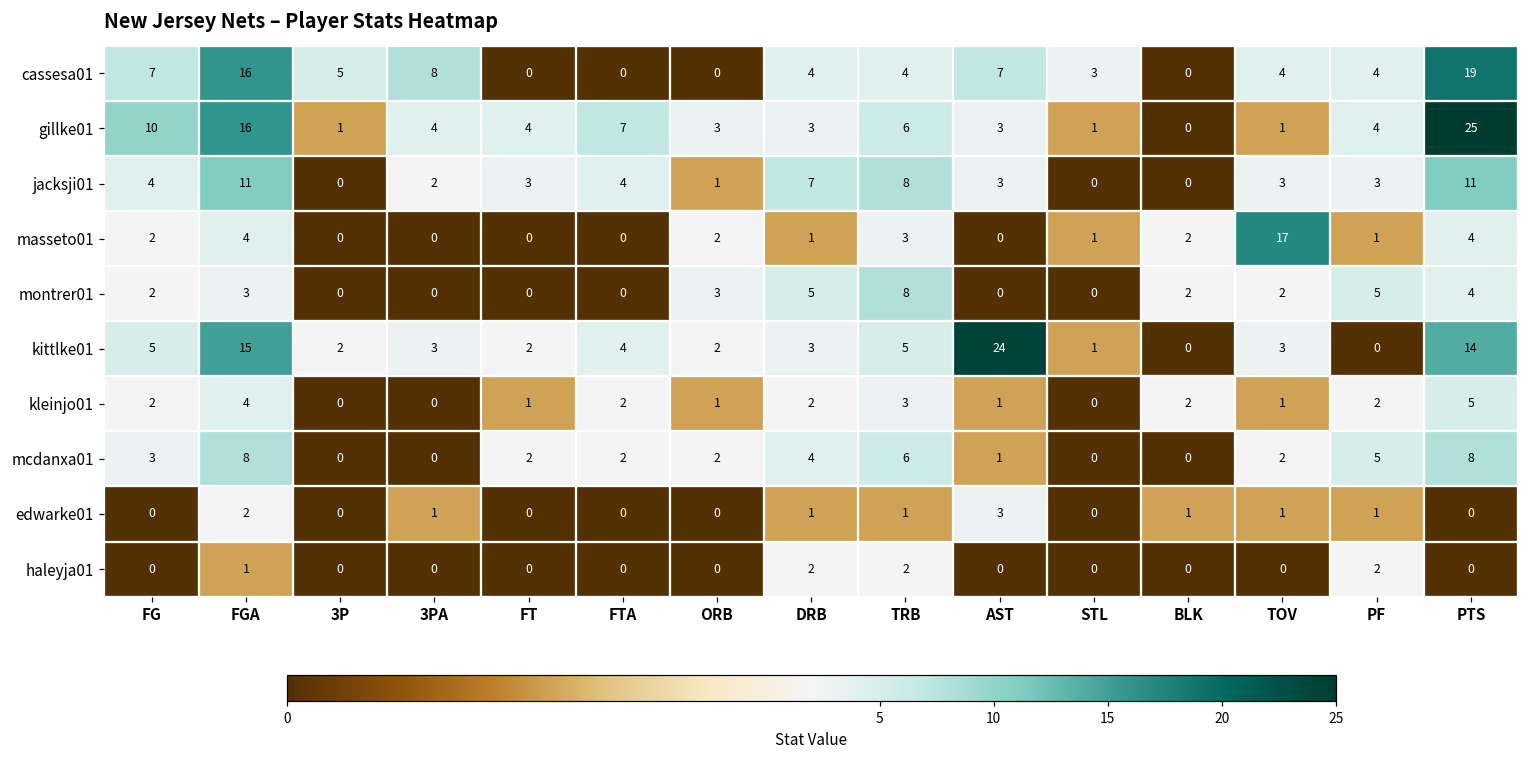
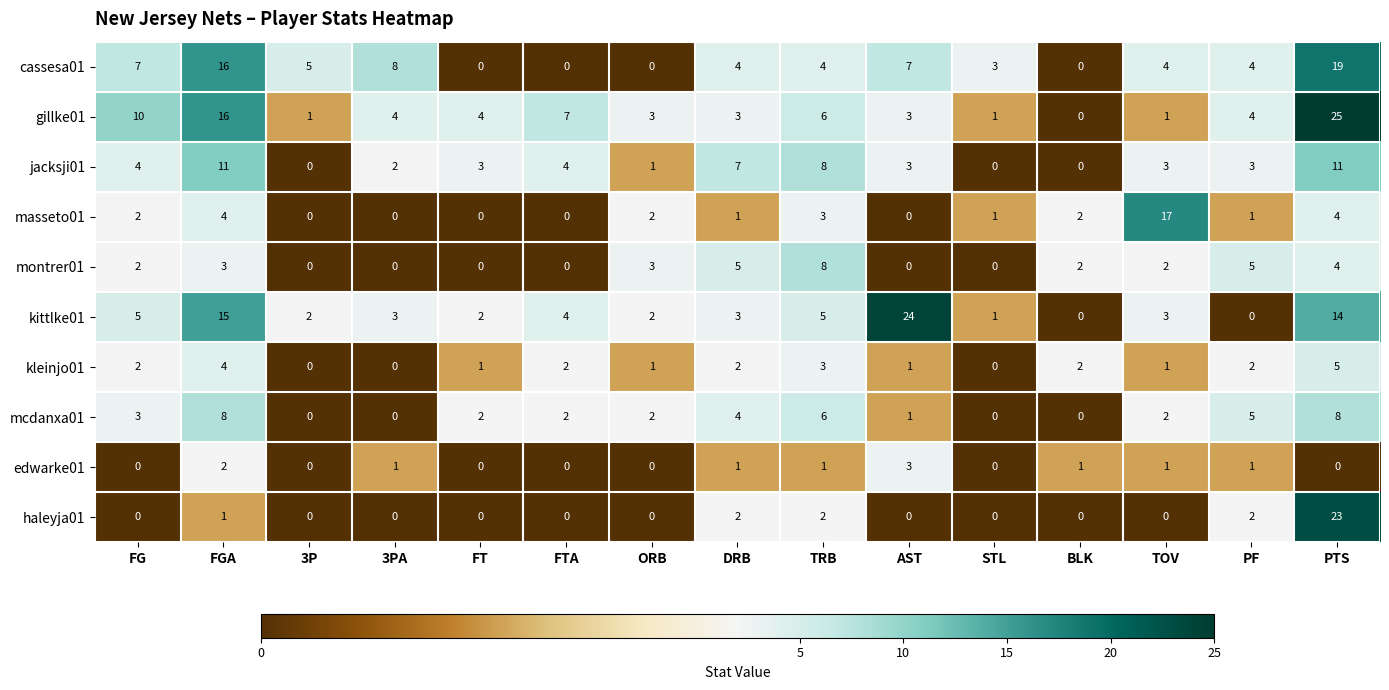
  {
    "cassesa01": {
      "FG": 7,
      "FGA": 16,
      "3P": 5,
      "3PA": 8,
      "FT": 0,
      "FTA": 0,
      "ORB": 0,
      "DRB": 4,
      "TRB": 4,
      "AST": 7,
      "STL": 3,
      "BLK": 0,
      "TOV": 4,
      "PF": 4,
      "PTS": 19
    },
    "gillke01": {
      "FG": 10,
      "FGA": 16,
      "3P": 1,
      "3PA": 4,
      "FT": 4,
      "FTA": 7,
      "ORB": 3,
      "DRB": 3,
      "TRB": 6,
      "AST": 3,
      "STL": 1,
      "BLK": 0,
      "TOV": 1,
      "PF": 4,
      "PTS": 25
    },
    "jacksji01": {
      "FG": 4,
      "FGA": 11,
      "3P": 0,
      "3PA": 2,
      "FT": 3,
      "FTA": 4,
      "ORB": 1,
      "DRB": 7,
      "TRB": 8,
      "AST": 3,
      "STL": 0,
      "BLK": 0,
      "TOV": 3,
      "PF": 3,
      "PTS": 11
    },
    "masseto01": {
      "FG": 2,
      "FGA": 4,
      "3P": 0,
      "3PA": 0,
      "FT": 0,
      "FTA": 0,
      "ORB": 2,
      "DRB": 1,
      "TRB": 3,
      "AST": 0,
      "STL": 1,
      "BLK": 2,
      "TOV": 17,
      "PF": 1,
      "PTS": 4
    },
    "montrer01": {
      "FG": 2,
      "FGA": 3,
      "3P": 0,
      "3PA": 0,
      "FT": 0,
      "FTA": 0,
      "ORB": 3,
      "DRB": 5,
      "TRB": 8,
      "AST": 0,
      "STL": 0,
      "BLK": 2,
      "TOV": 2,
      "PF": 5,
      "PTS": 4
    },
    "kittlke01": {
      "FG": 5,
      "FGA": 15,
      "3P": 2,
      "3PA": 3,
      "FT": 2,
      "FTA": 4,
      "ORB": 2,
      "DRB": 3,
      "TRB": 5,
      "AST": 24,
      "STL": 1,
      "BLK": 0,
      "TOV": 3,
      "PF": 0,
      "PTS": 14
    },
    "kleinjo01": {
      "FG": 2,
      "FGA": 4,
      "3P": 0,
      "3PA": 0,
      "FT": 1,
      "FTA": 2,
      "ORB": 1,
      "DRB": 2,
      "TRB": 3,
      "AST": 1,
      "STL": 0,
      "BLK": 2,
      "TOV": 1,
      "PF": 2,
      "PTS": 5
    },
    "mcdanxa01": {
      "FG": 3,
      "FGA": 8,
      "3P": 0,
      "3PA": 0,
      "FT": 2,
      "FTA": 2,
      "ORB": 2,
      "DRB": 4,
      "TRB": 6,
      "AST": 1,
      "STL": 0,
      "BLK": 0,
      "TOV": 2,
      "PF": 5,
      "PTS": 8
    },
    "edwarke01": {
      "FG": 0,
      "FGA": 2,
      "3P": 0,
      "3PA": 1,
      "FT": 0,
      "FTA": 0,
      "ORB": 0,
      "DRB": 1,
      "TRB": 1,
      "AST": 3,
      "STL": 0,
      "BLK": 1,
      "TOV": 1,
      "PF": 1,
      "PTS": 0
    },
    "haleyja01": {
      "FG": 0,
      "FGA": 1,
      "3P": 0,
      "3PA": 0,
      "FT": 0,
      "FTA": 0,
      "ORB": 0,
      "DRB": 2,
      "TRB": 2,
      "AST": 0,
      "STL": 0,
      "BLK": 0,
      "TOV": 0,
      "PF": 2,
-     "PTS": 0
+     "PTS": 23
    }
  }
